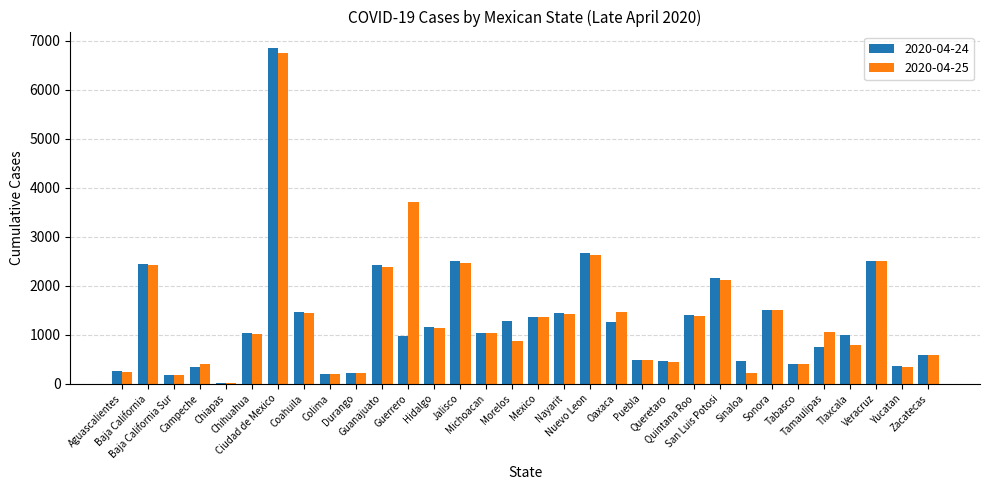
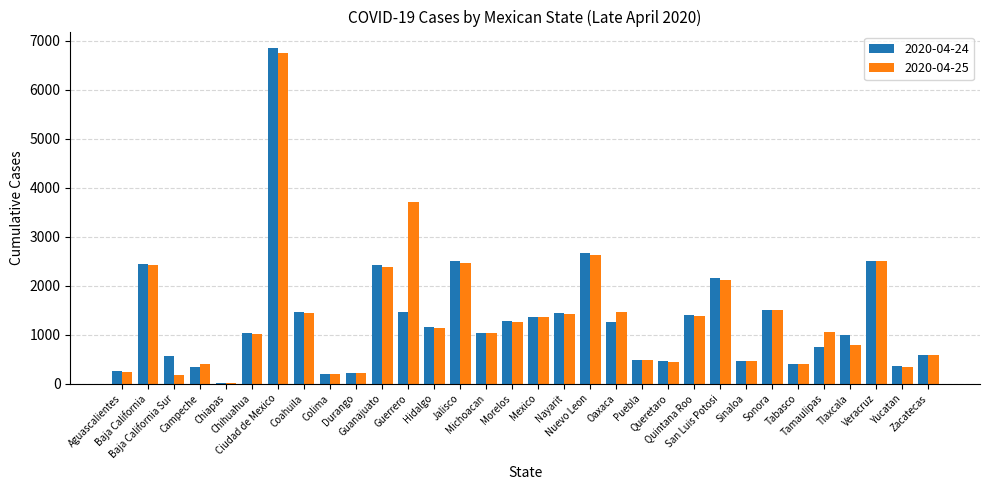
  {
    "2020-04-24": {
      "Aguascalientes": 300,
      "Baja California": 2400,
-     "Baja California Sur": 200,
+     "Baja California Sur": 600,
      "Campeche": 300,
      "Chihuahua": 1000,
      "Ciudad de Mexico": 6800,
      "Coahuila": 1500,
      "Colima": 200,
      "Durango": 200,
      "Guanajuato": 2400,
-     "Guerrero": 1000,
+     "Guerrero": 1500,
      "Hidalgo": 1200,
      "Jalisco": 2500,
      "Michoacan": 1000,
      "Morelos": 1300,
      "Mexico": 1400,
      "Nayarit": 1400,
      "Nuevo Leon": 2700,
      "Oaxaca": 1300,
      "Puebla": 500,
      "Queretaro": 500,
      "Quintana Roo": 1400,
      "San Luis Potosi": 2100,
      "Sinaloa": 500,
      "Sonora": 1500,
      "Tabasco": 400,
      "Tamaulipas": 800,
      "Tlaxcala": 1000,
      "Veracruz": 2500,
      "Yucatan": 400,
      "Zacatecas": 600
    },
    "2020-04-25": {
      "Aguascalientes": 200,
      "Baja California": 2400,
      "Baja California Sur": 200,
      "Campeche": 400,
      "Chihuahua": 1000,
      "Ciudad de Mexico": 6800,
      "Coahuila": 1500,
      "Colima": 200,
      "Durango": 200,
      "Guanajuato": 2400,
      "Guerrero": 3700,
      "Hidalgo": 1100,
      "Jalisco": 2500,
      "Michoacan": 1000,
-     "Morelos": 900,
+     "Morelos": 1300,
      "Mexico": 1400,
      "Nayarit": 1400,
      "Nuevo Leon": 2600,
      "Oaxaca": 1500,
      "Puebla": 500,
      "Queretaro": 500,
      "Quintana Roo": 1400,
      "San Luis Potosi": 2100,
-     "Sinaloa": 200,
+     "Sinaloa": 500,
      "Sonora": 1500,
      "Tabasco": 400,
      "Tamaulipas": 1100,
      "Tlaxcala": 800,
      "Veracruz": 2500,
      "Yucatan": 300,
      "Zacatecas": 600
    }
  }
